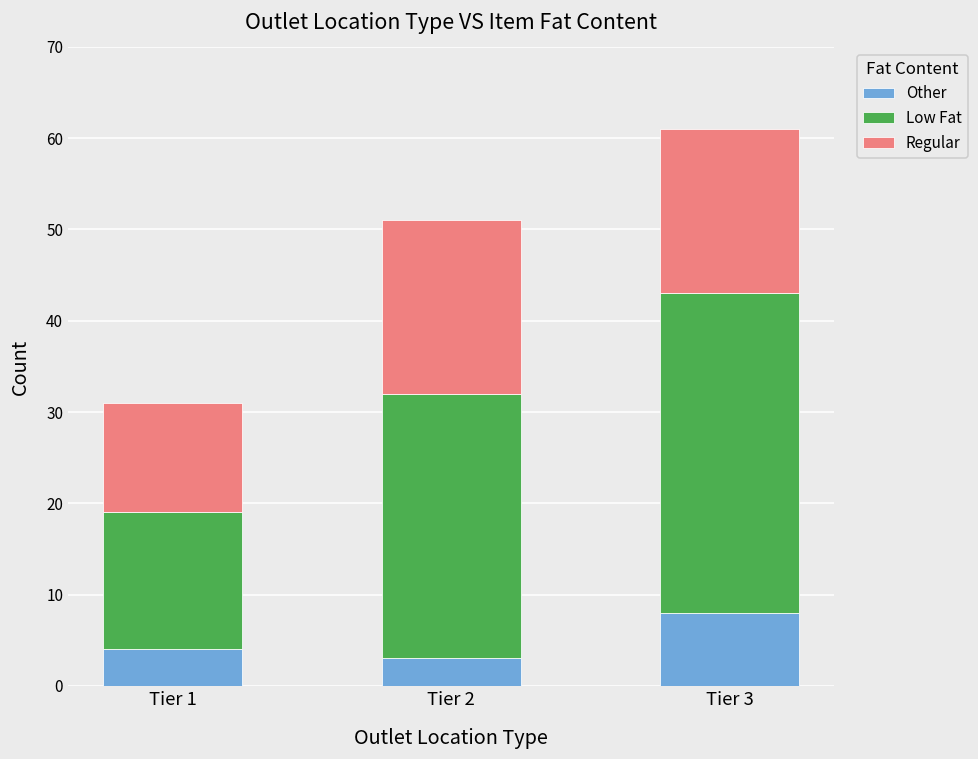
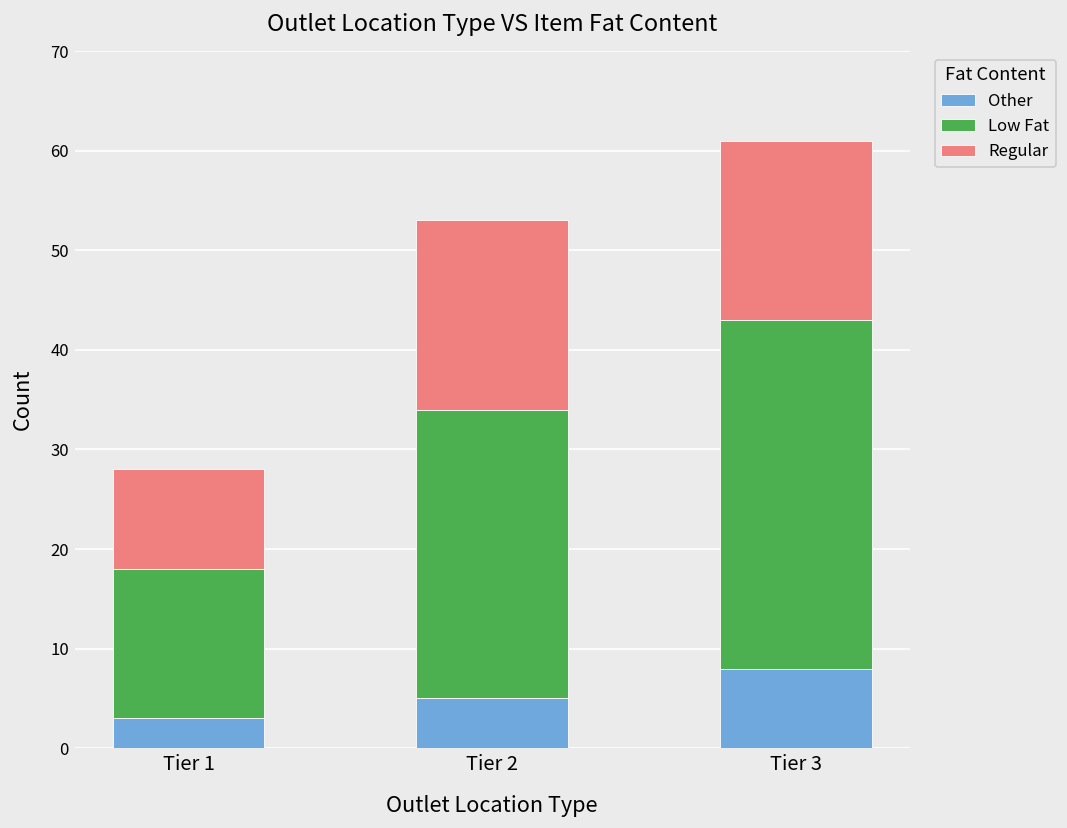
  {
    "Other": {
-     "Tier 1": 4,
-     "Tier 2": 3,
+     "Tier 1": 3,
+     "Tier 2": 5,
      "Tier 3": 8
    },
    "Low Fat": {
      "Tier 1": 15,
      "Tier 2": 29,
      "Tier 3": 35
    },
    "Regular": {
-     "Tier 1": 12,
+     "Tier 1": 10,
      "Tier 2": 19,
      "Tier 3": 18
    }
  }
